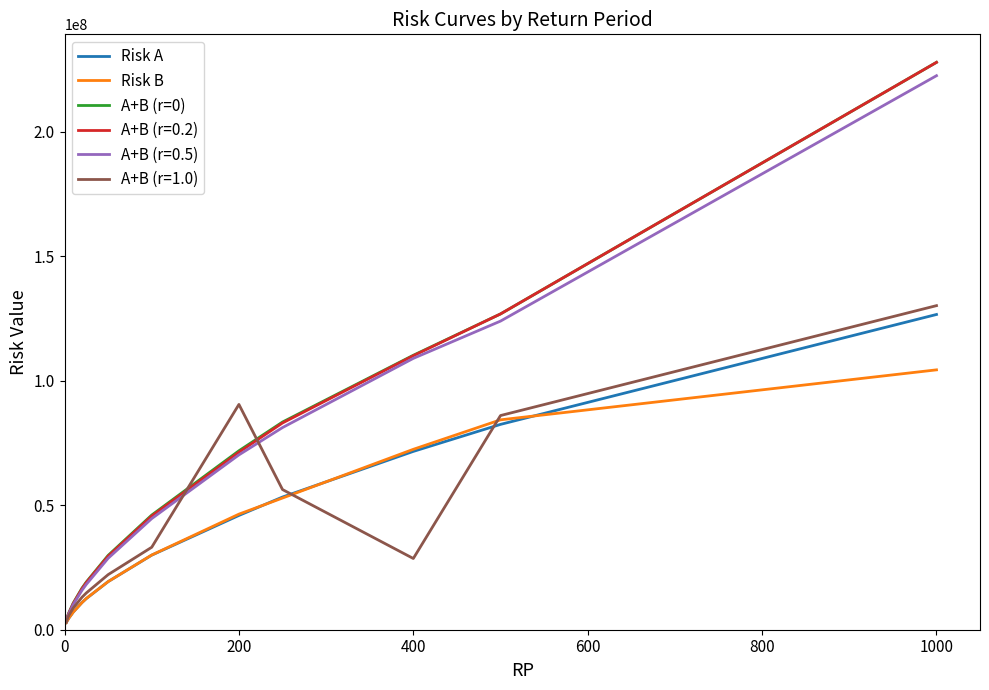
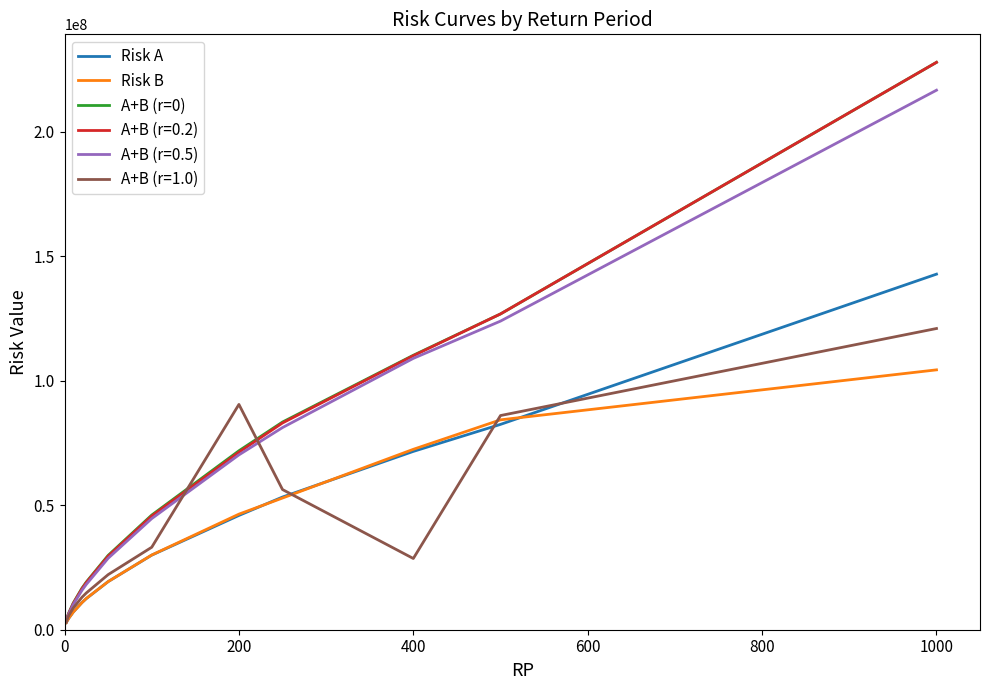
  {
    "Risk A": {
-     "1000": 127000000
+     "1000": 143000000
    },
    "Risk B": {
      "1000": 104000000
    },
    "A+B (r=0.5)": {
      "200": 70000000,
      "400": 109000000,
-     "1000": 223000000
+     "1000": 217000000
    },
    "A+B (r=1.0)": {
      "200": 91000000,
      "400": 29000000,
-     "1000": 130000000
+     "1000": 121000000
    }
  }
